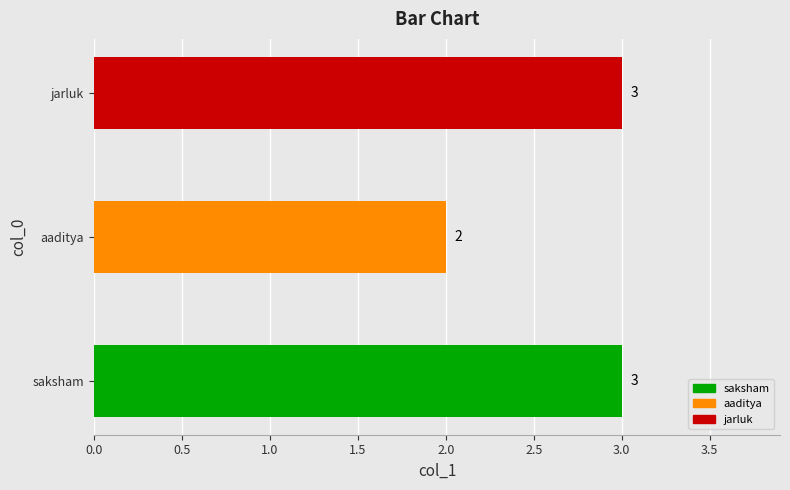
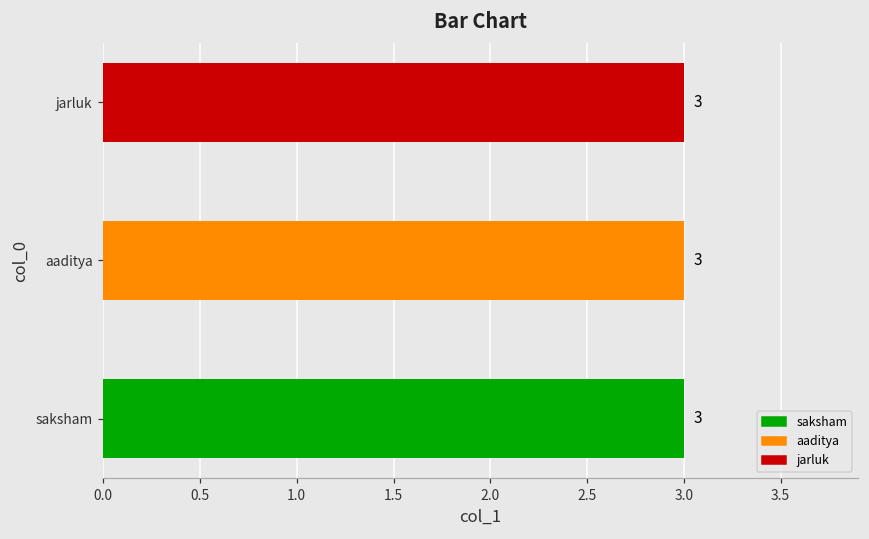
  {
    "jarluk": 3,
-   "aaditya": 2,
+   "aaditya": 3,
    "saksham": 3
  }
